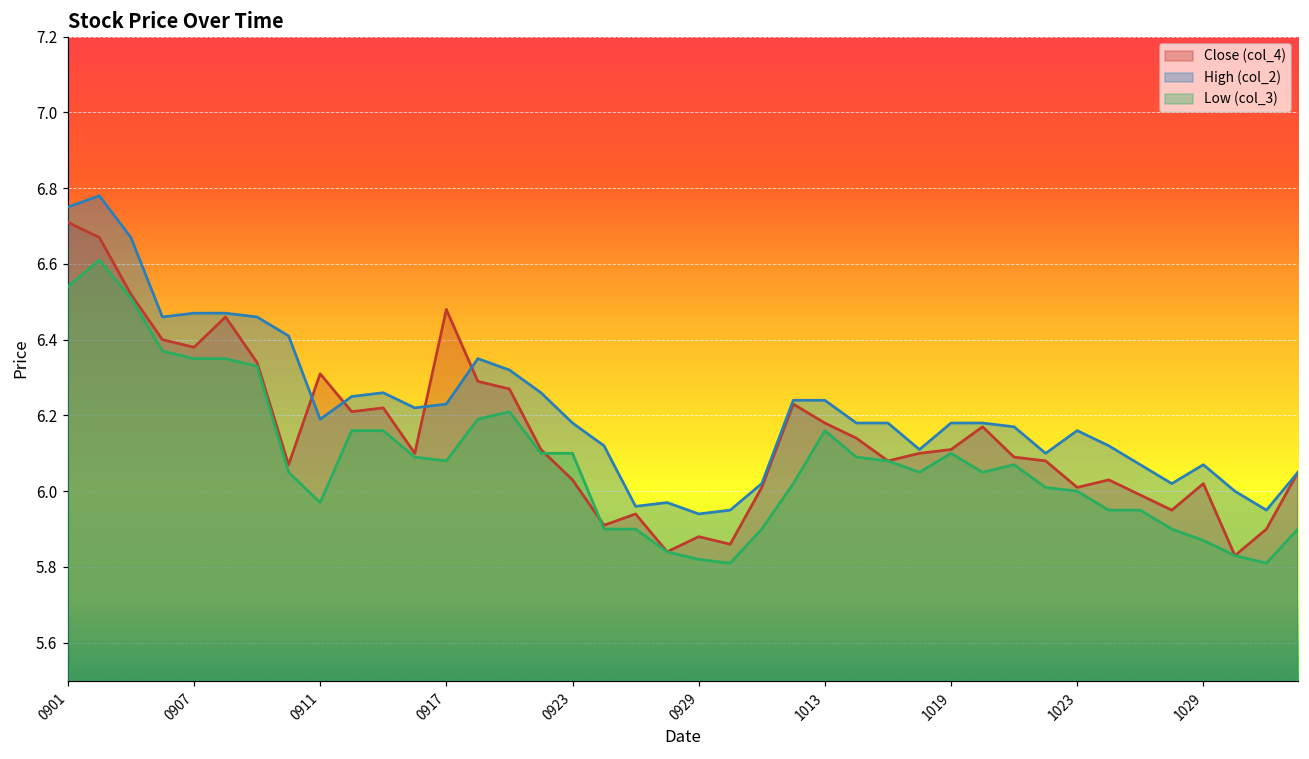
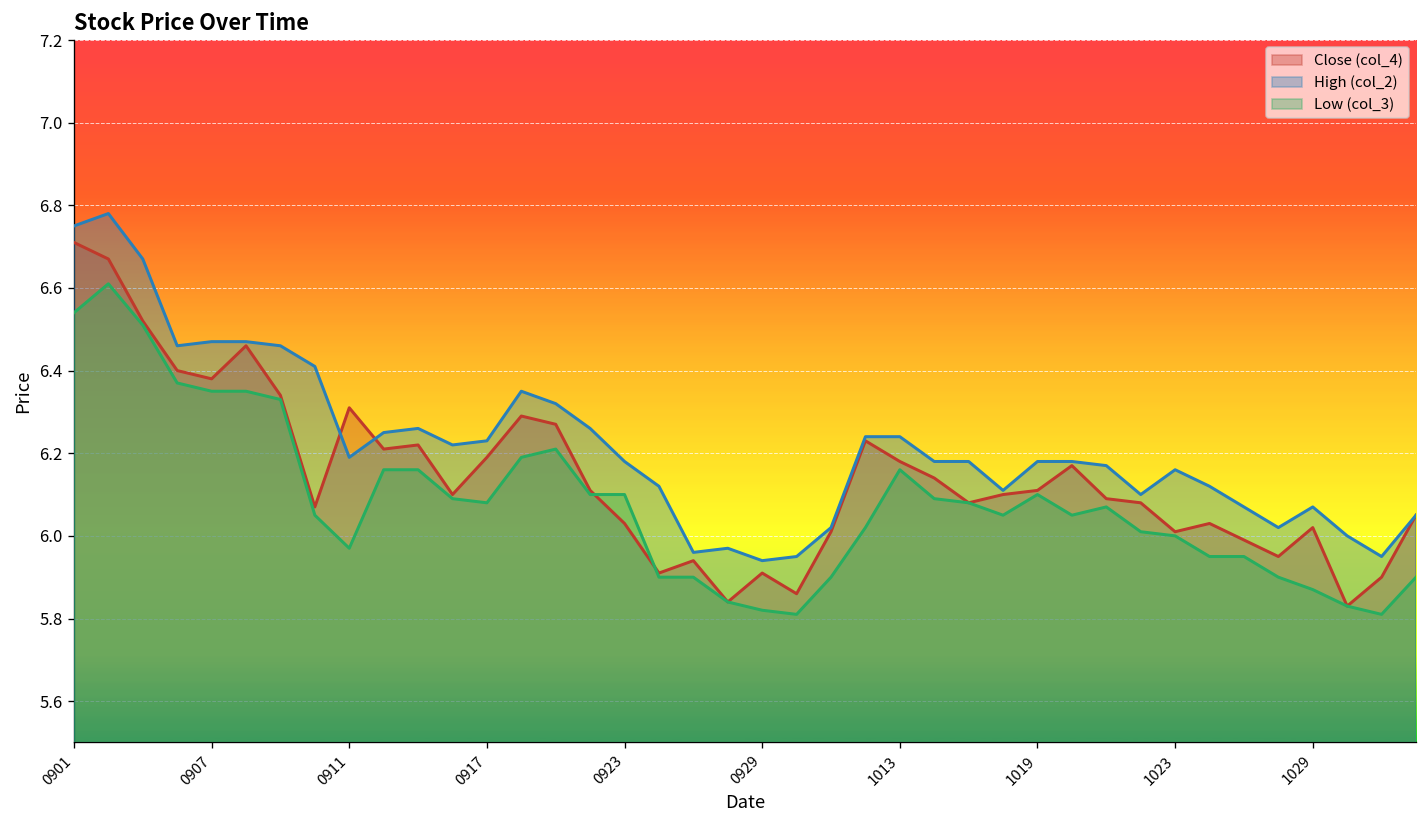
  {
    "Close (col_4)": {
      "0901": 6.71,
      "0907": 6.38,
      "0911": 6.31,
-     "0917": 6.48,
+     "0917": 6.19,
      "0923": 6.03,
-     "0929": 5.88,
+     "0929": 5.91,
      "1013": 6.18,
      "1019": 6.11,
      "1023": 6.01,
      "1029": 6.02
    }
  }
